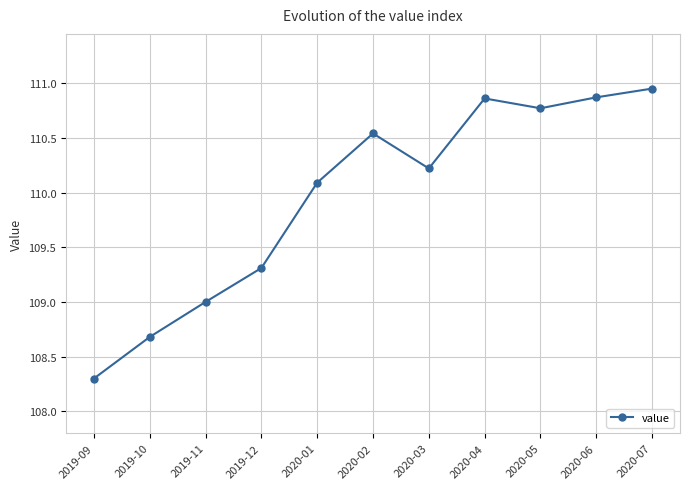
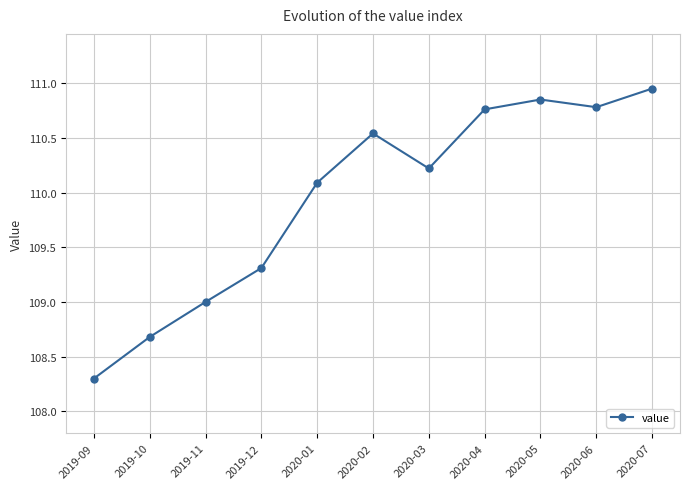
  {
    "2019-09": 108.30,
    "2019-10": 108.68,
    "2019-11": 109.00,
    "2019-12": 109.31,
    "2020-01": 110.09,
    "2020-02": 110.54,
    "2020-03": 110.22,
-   "2020-04": 110.86,
-   "2020-05": 110.77,
-   "2020-06": 110.87,
+   "2020-04": 110.76,
+   "2020-05": 110.85,
+   "2020-06": 110.78,
    "2020-07": 110.95
  }
